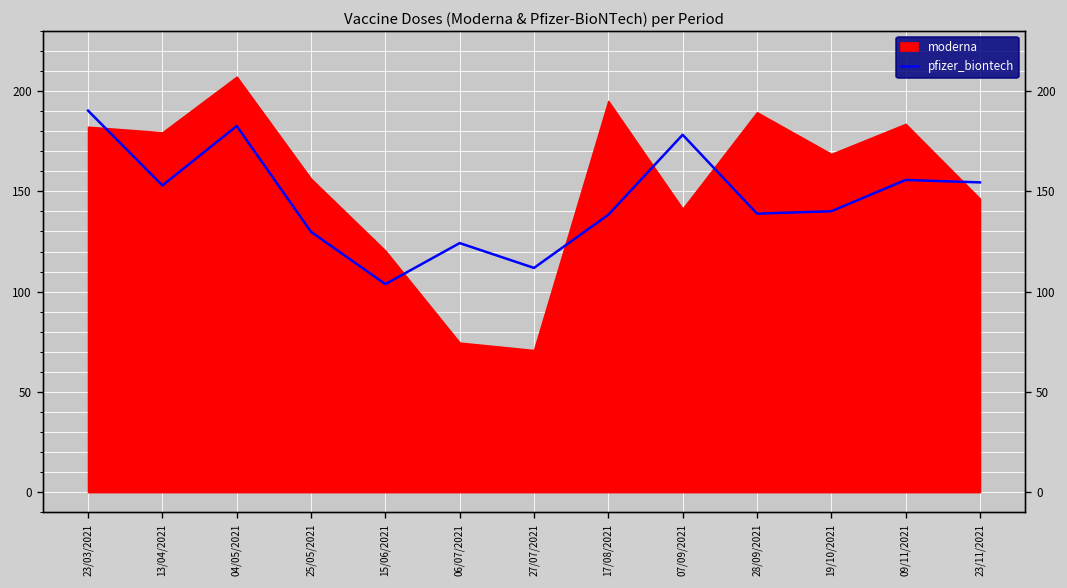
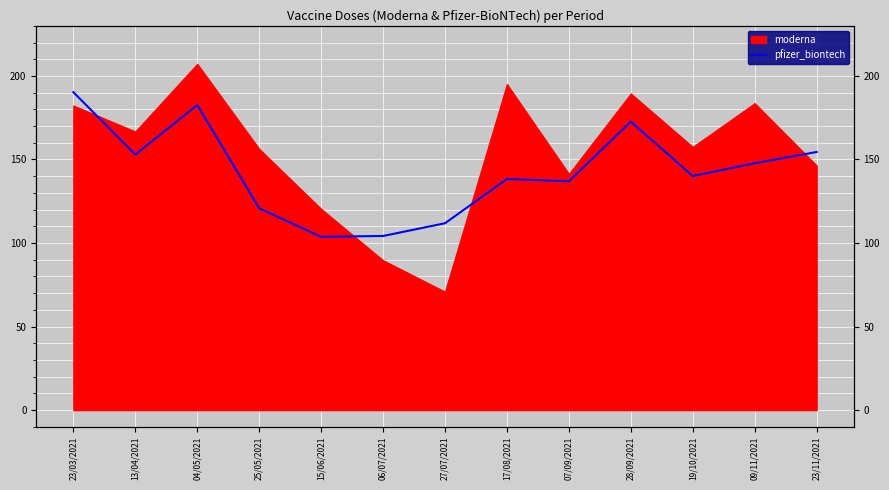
  {
    "pfizer_biontech": {
      "23/03/2021": 190,
      "13/04/2021": 153,
      "04/05/2021": 183,
-     "25/05/2021": 130,
+     "25/05/2021": 121,
      "15/06/2021": 104,
-     "06/07/2021": 124,
+     "06/07/2021": 104,
      "27/07/2021": 112,
      "17/08/2021": 138,
-     "07/09/2021": 178,
-     "28/09/2021": 139,
+     "07/09/2021": 137,
+     "28/09/2021": 173,
      "19/10/2021": 140,
-     "09/11/2021": 156,
+     "09/11/2021": 148,
      "23/11/2021": 154
    },
    "moderna": {
      "23/03/2021": 182,
-     "13/04/2021": 179,
+     "13/04/2021": 167,
      "04/05/2021": 207,
      "25/05/2021": 156,
      "15/06/2021": 120,
-     "06/07/2021": 75,
+     "06/07/2021": 90,
      "27/07/2021": 71,
      "17/08/2021": 195,
      "07/09/2021": 141,
      "28/09/2021": 189,
-     "19/10/2021": 169,
+     "19/10/2021": 157,
      "09/11/2021": 184,
      "23/11/2021": 146
    }
  }
